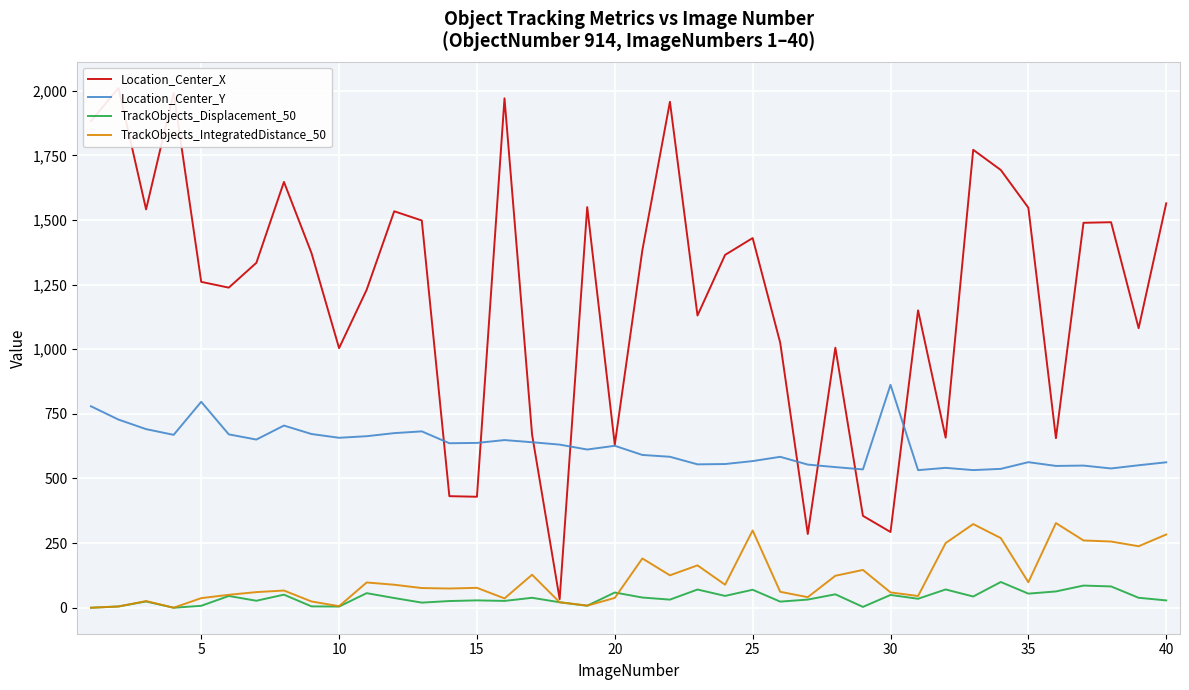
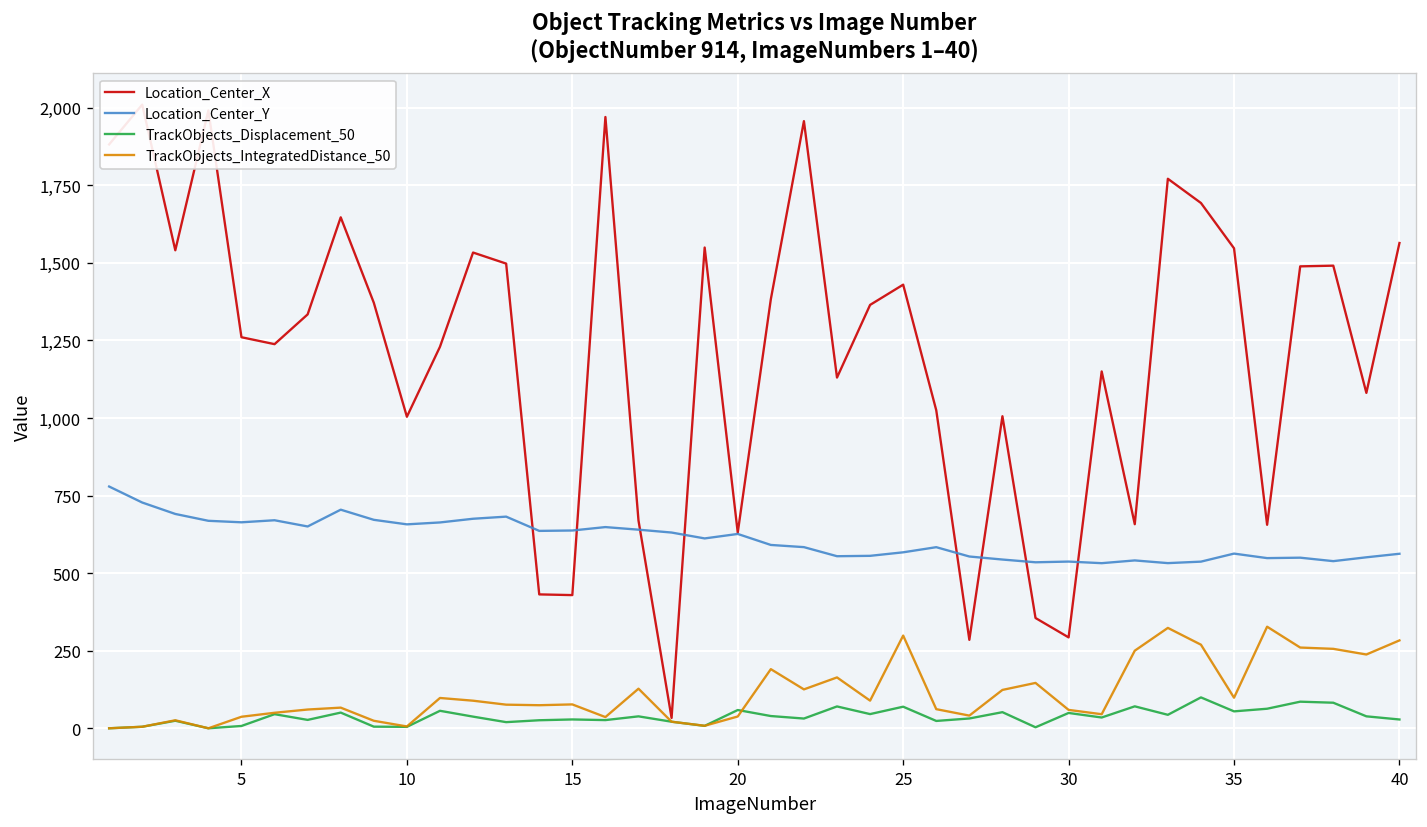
  {
    "Location_Center_X": {
      "5": "1,260",
      "10": "1,000",
      "15": "430",
      "25": "1,430",
      "30": "290",
      "35": "1,550",
      "40": "1,560"
    },
    "Location_Center_Y": {
-     "5": "800",
+     "5": "660",
      "10": "660",
      "15": "640",
      "25": "570",
-     "30": "860",
+     "30": "540",
      "35": "560",
      "40": "560"
    },
    "TrackObjects_Displacement_50": {
      "5": "10",
      "15": "30",
      "20": "60",
      "25": "70",
      "30": "50",
      "35": "50",
      "40": "30"
    },
    "TrackObjects_IntegratedDistance_50": {
      "5": "40",
      "15": "80",
      "20": "40",
      "25": "300",
      "30": "60",
      "35": "100",
      "40": "280"
    }
  }
